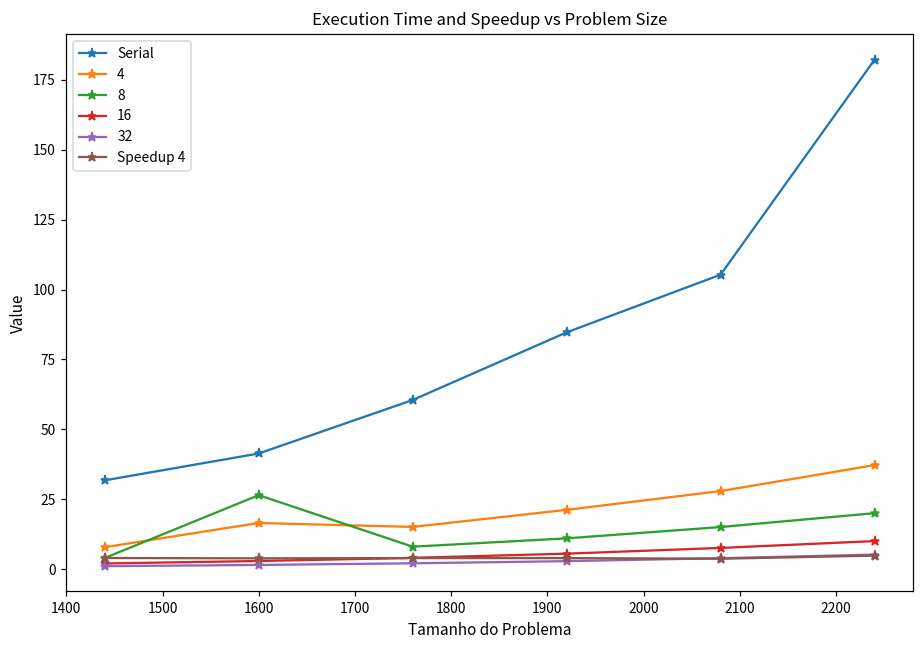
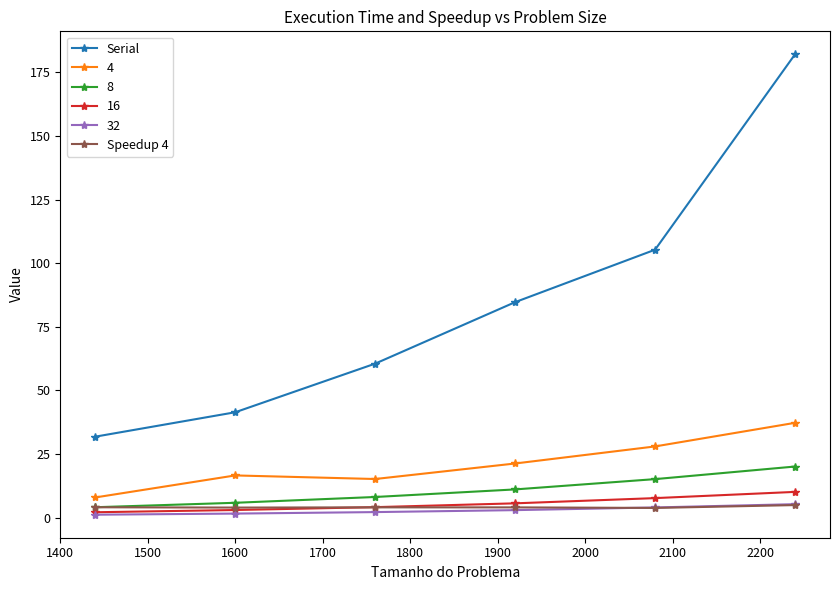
  {
    "Serial": {
      "1600": 41
    },
    "4": {
      "1600": 17
    },
    "8": {
-     "1600": 26
+     "1600": 6
    },
    "32": {
      "1600": 2
    }
  }
